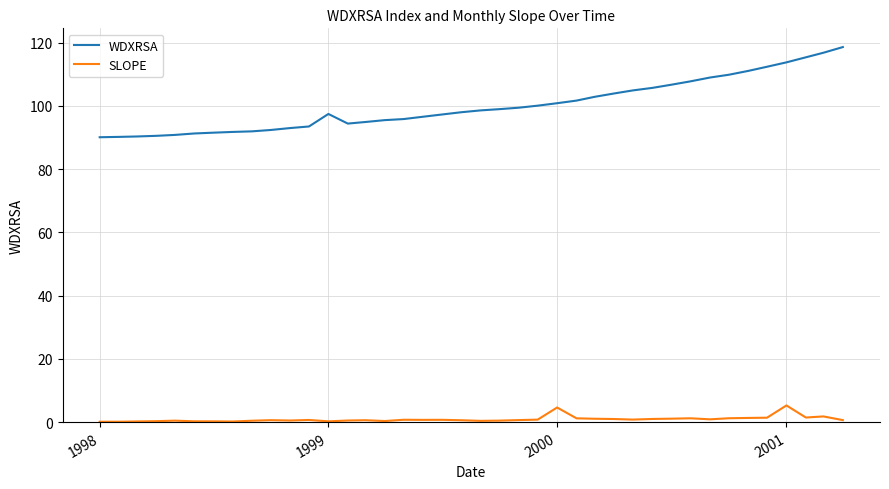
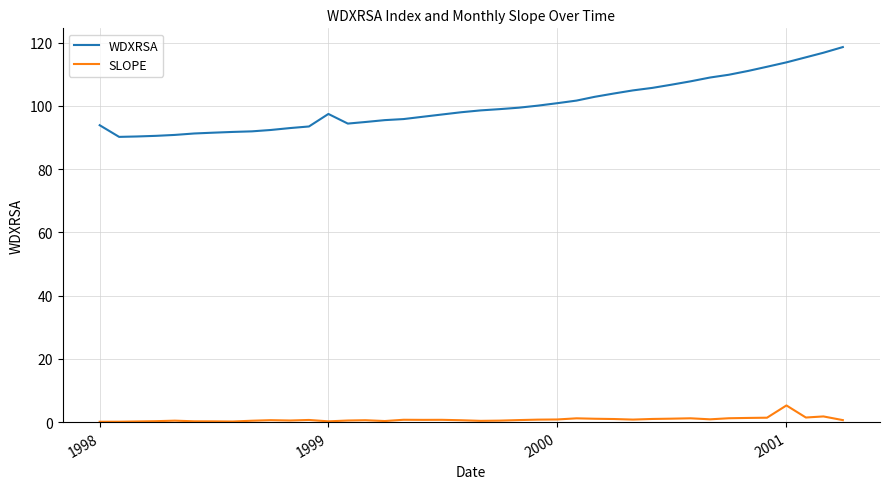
  {
    "WDXRSA": {
-     "1998": 90,
+     "1998": 94,
      "1999": 97,
      "2000": 101,
      "2001": 114
    },
    "SLOPE": {
      "1998": 0,
      "1999": 0,
-     "2000": 5,
+     "2000": 1,
      "2001": 5
    }
  }
